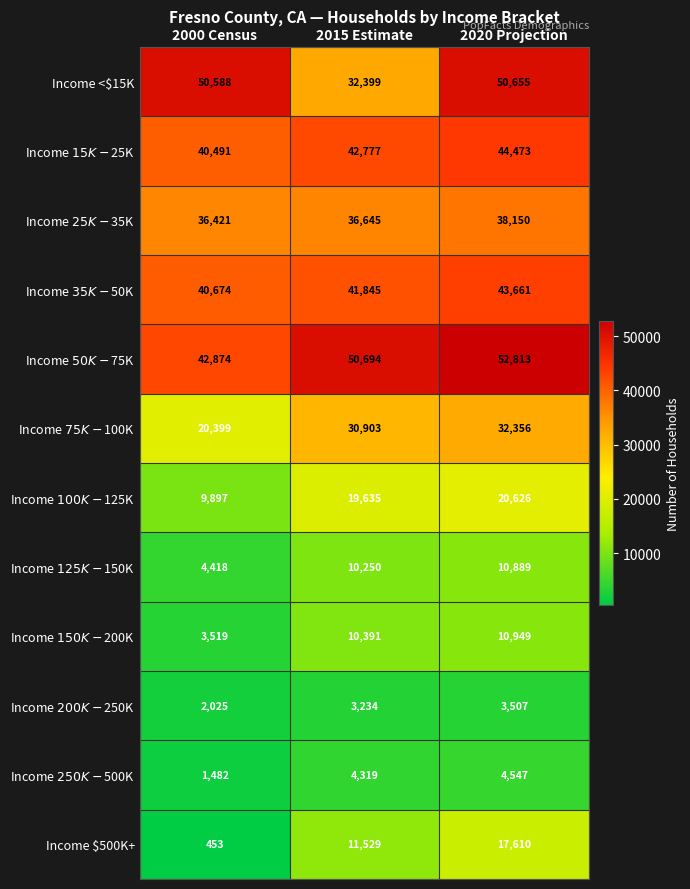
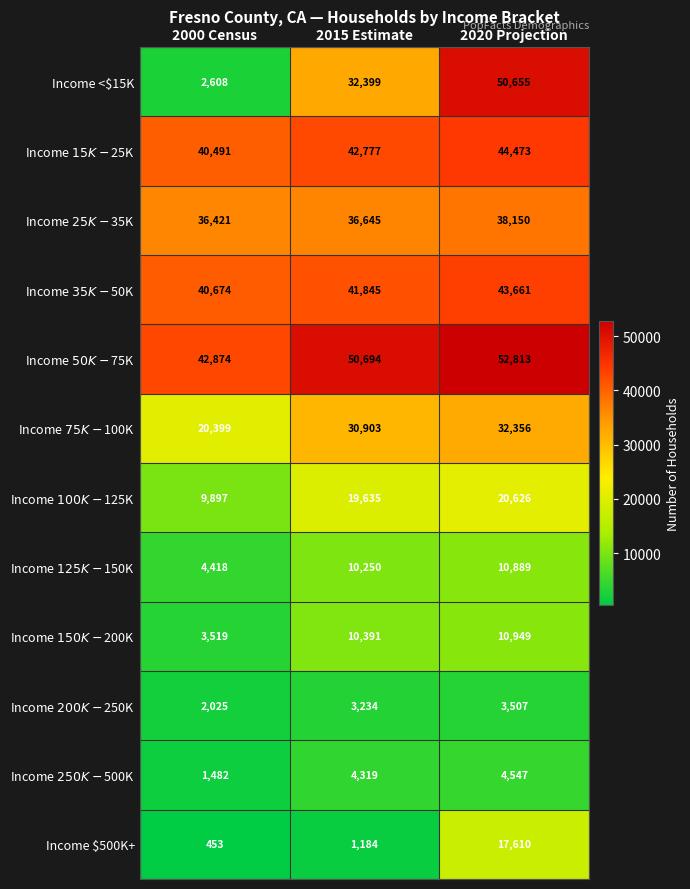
  {
    "Income <$15K": {
-     "2000 Census": "50,588",
+     "2000 Census": "2,608",
      "2015 Estimate": "32,399",
      "2020 Projection": "50,655"
    },
    "Income $500K+": {
      "2000 Census": "453",
-     "2015 Estimate": "11,529",
+     "2015 Estimate": "1,184",
      "2020 Projection": "17,610"
    }
  }
